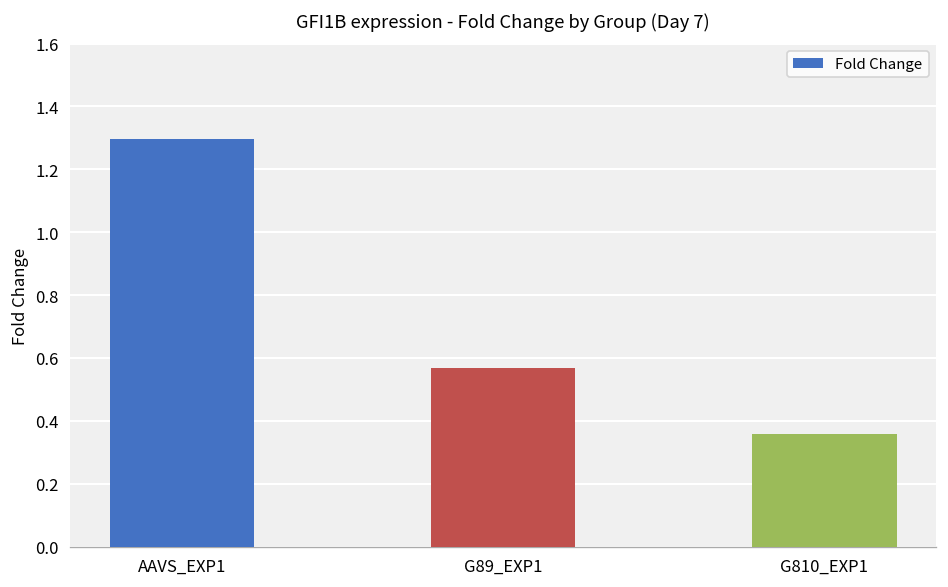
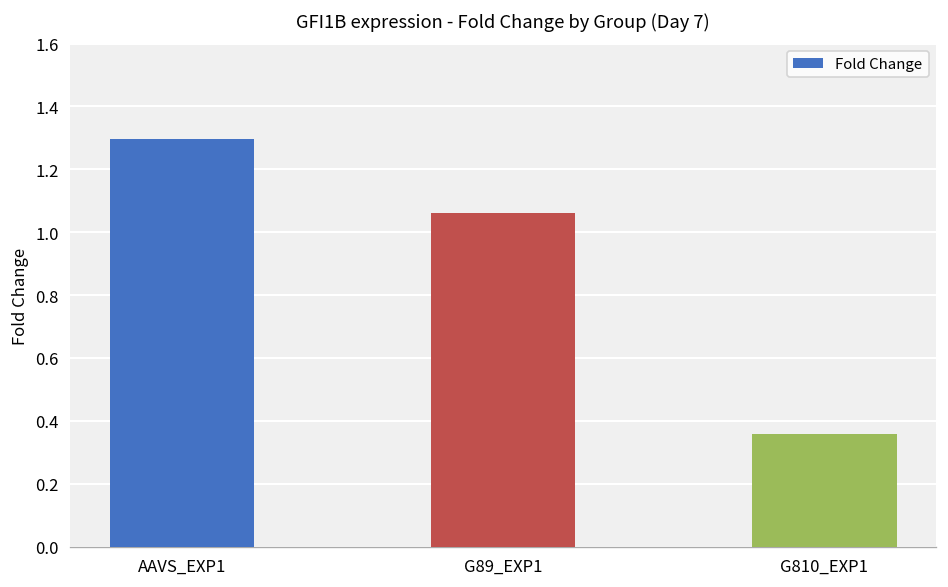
  {
    "AAVS_EXP1": 1.30,
-   "G89_EXP1": 0.57,
+   "G89_EXP1": 1.06,
    "G810_EXP1": 0.36
  }
